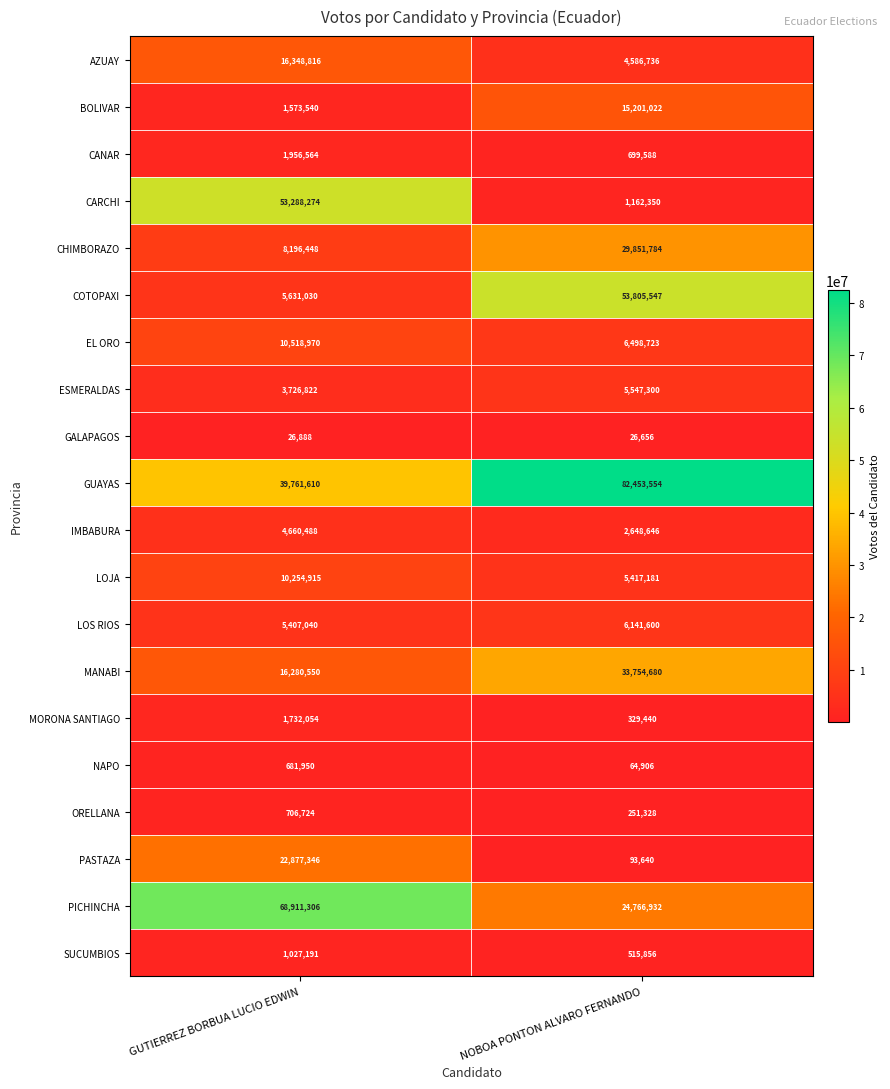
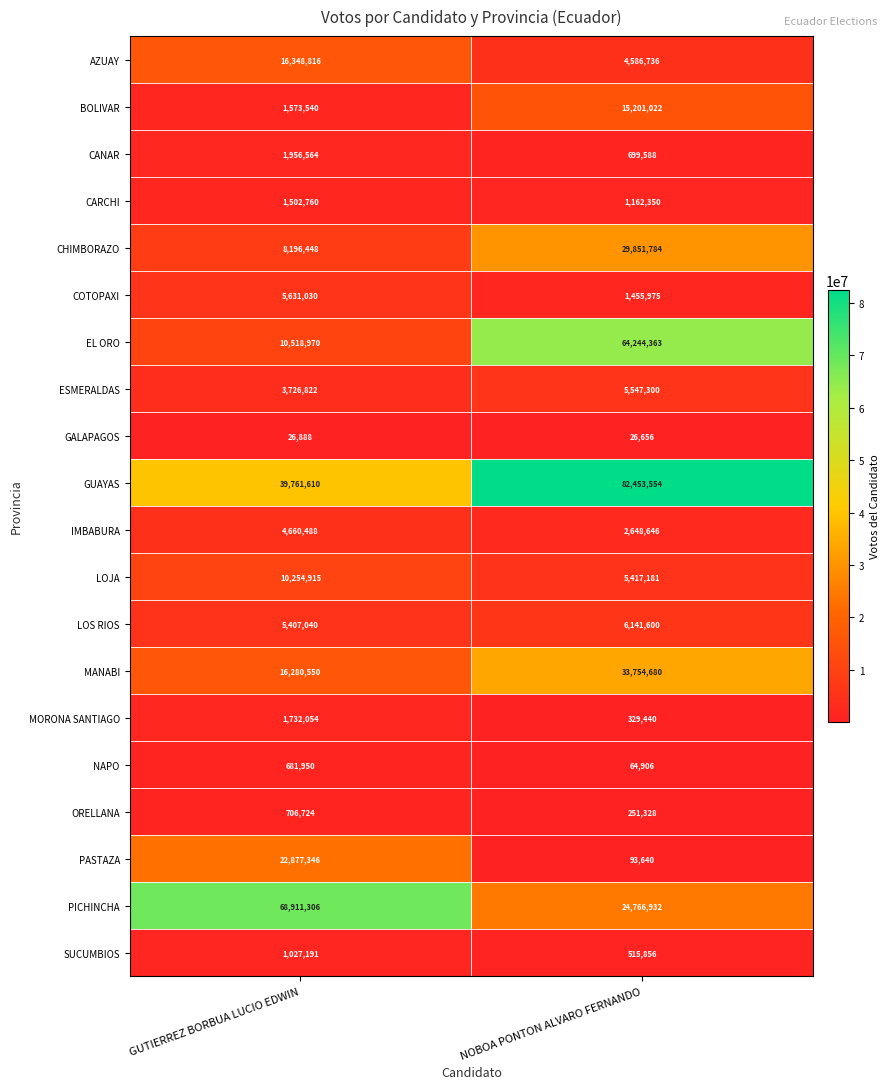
  {
    "AZUAY": {
      "GUTIERREZ BORBUA LUCIO EDWIN": "16,348,816",
      "NOBOA PONTON ALVARO FERNANDO": "4,586,736"
    },
    "BOLIVAR": {
      "GUTIERREZ BORBUA LUCIO EDWIN": "1,573,540",
      "NOBOA PONTON ALVARO FERNANDO": "15,201,022"
    },
    "CANAR": {
      "GUTIERREZ BORBUA LUCIO EDWIN": "1,956,564",
      "NOBOA PONTON ALVARO FERNANDO": "699,588"
    },
    "CARCHI": {
-     "GUTIERREZ BORBUA LUCIO EDWIN": "53,288,274",
+     "GUTIERREZ BORBUA LUCIO EDWIN": "1,502,760",
      "NOBOA PONTON ALVARO FERNANDO": "1,162,350"
    },
    "CHIMBORAZO": {
      "GUTIERREZ BORBUA LUCIO EDWIN": "8,196,448",
      "NOBOA PONTON ALVARO FERNANDO": "29,851,784"
    },
    "COTOPAXI": {
      "GUTIERREZ BORBUA LUCIO EDWIN": "5,631,030",
-     "NOBOA PONTON ALVARO FERNANDO": "53,805,547"
+     "NOBOA PONTON ALVARO FERNANDO": "1,455,975"
    },
    "EL ORO": {
      "GUTIERREZ BORBUA LUCIO EDWIN": "10,518,970",
-     "NOBOA PONTON ALVARO FERNANDO": "6,498,723"
+     "NOBOA PONTON ALVARO FERNANDO": "64,244,363"
    },
    "ESMERALDAS": {
      "GUTIERREZ BORBUA LUCIO EDWIN": "3,726,822",
      "NOBOA PONTON ALVARO FERNANDO": "5,547,300"
    },
    "GALAPAGOS": {
      "GUTIERREZ BORBUA LUCIO EDWIN": "26,888",
      "NOBOA PONTON ALVARO FERNANDO": "26,656"
    },
    "GUAYAS": {
      "GUTIERREZ BORBUA LUCIO EDWIN": "39,761,610",
      "NOBOA PONTON ALVARO FERNANDO": "82,453,554"
    },
    "IMBABURA": {
      "GUTIERREZ BORBUA LUCIO EDWIN": "4,660,488",
      "NOBOA PONTON ALVARO FERNANDO": "2,648,646"
    },
    "LOJA": {
      "GUTIERREZ BORBUA LUCIO EDWIN": "10,254,915",
      "NOBOA PONTON ALVARO FERNANDO": "5,417,181"
    },
    "LOS RIOS": {
      "GUTIERREZ BORBUA LUCIO EDWIN": "5,407,040",
      "NOBOA PONTON ALVARO FERNANDO": "6,141,600"
    },
    "MANABI": {
      "GUTIERREZ BORBUA LUCIO EDWIN": "16,280,550",
      "NOBOA PONTON ALVARO FERNANDO": "33,754,680"
    },
    "MORONA SANTIAGO": {
      "GUTIERREZ BORBUA LUCIO EDWIN": "1,732,054",
      "NOBOA PONTON ALVARO FERNANDO": "329,440"
    },
    "NAPO": {
      "GUTIERREZ BORBUA LUCIO EDWIN": "681,950",
      "NOBOA PONTON ALVARO FERNANDO": "64,906"
    },
    "ORELLANA": {
      "GUTIERREZ BORBUA LUCIO EDWIN": "706,724",
      "NOBOA PONTON ALVARO FERNANDO": "251,328"
    },
    "PASTAZA": {
      "GUTIERREZ BORBUA LUCIO EDWIN": "22,877,346",
      "NOBOA PONTON ALVARO FERNANDO": "93,640"
    },
    "PICHINCHA": {
      "GUTIERREZ BORBUA LUCIO EDWIN": "68,911,306",
      "NOBOA PONTON ALVARO FERNANDO": "24,766,932"
    },
    "SUCUMBIOS": {
      "GUTIERREZ BORBUA LUCIO EDWIN": "1,027,191",
      "NOBOA PONTON ALVARO FERNANDO": "515,856"
    }
  }
